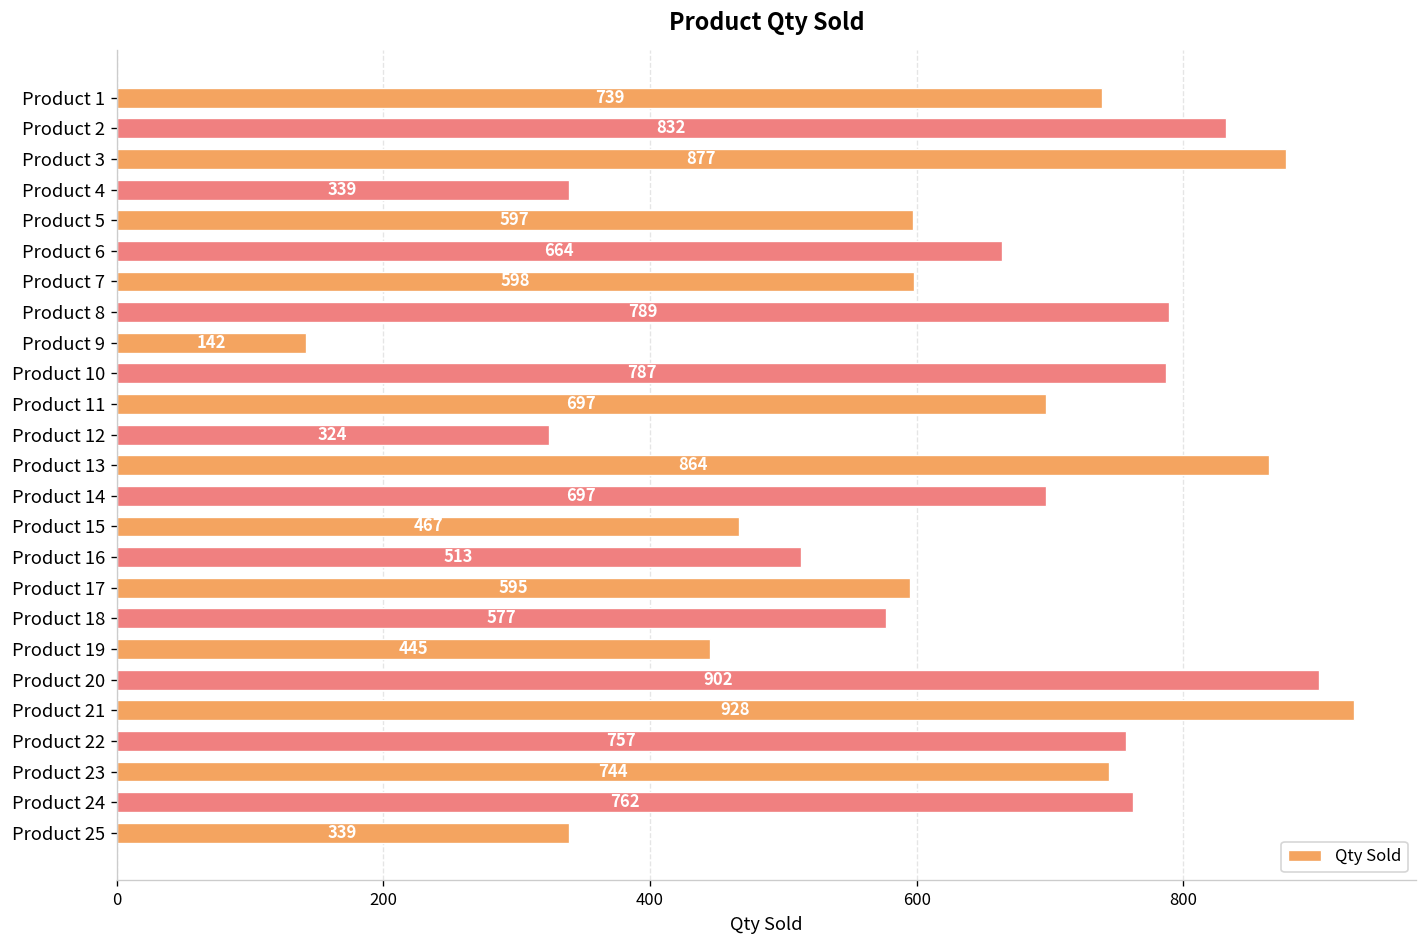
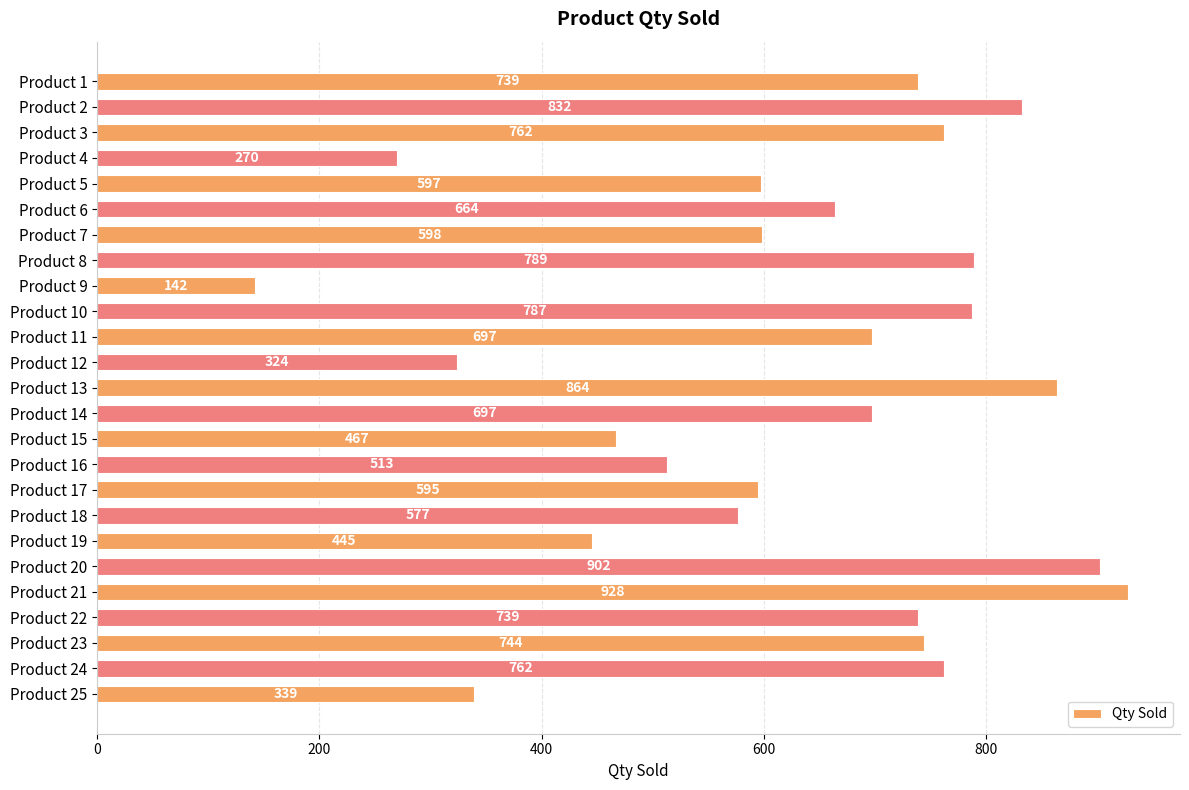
  {
    "Product 1": 739,
    "Product 2": 832,
-   "Product 3": 877,
-   "Product 4": 339,
+   "Product 3": 762,
+   "Product 4": 270,
    "Product 5": 597,
    "Product 6": 664,
    "Product 7": 598,
    "Product 8": 789,
    "Product 9": 142,
    "Product 10": 787,
    "Product 11": 697,
    "Product 12": 324,
    "Product 13": 864,
    "Product 14": 697,
    "Product 15": 467,
    "Product 16": 513,
    "Product 17": 595,
    "Product 18": 577,
    "Product 19": 445,
    "Product 20": 902,
    "Product 21": 928,
-   "Product 22": 757,
+   "Product 22": 739,
    "Product 23": 744,
    "Product 24": 762,
    "Product 25": 339
  }
